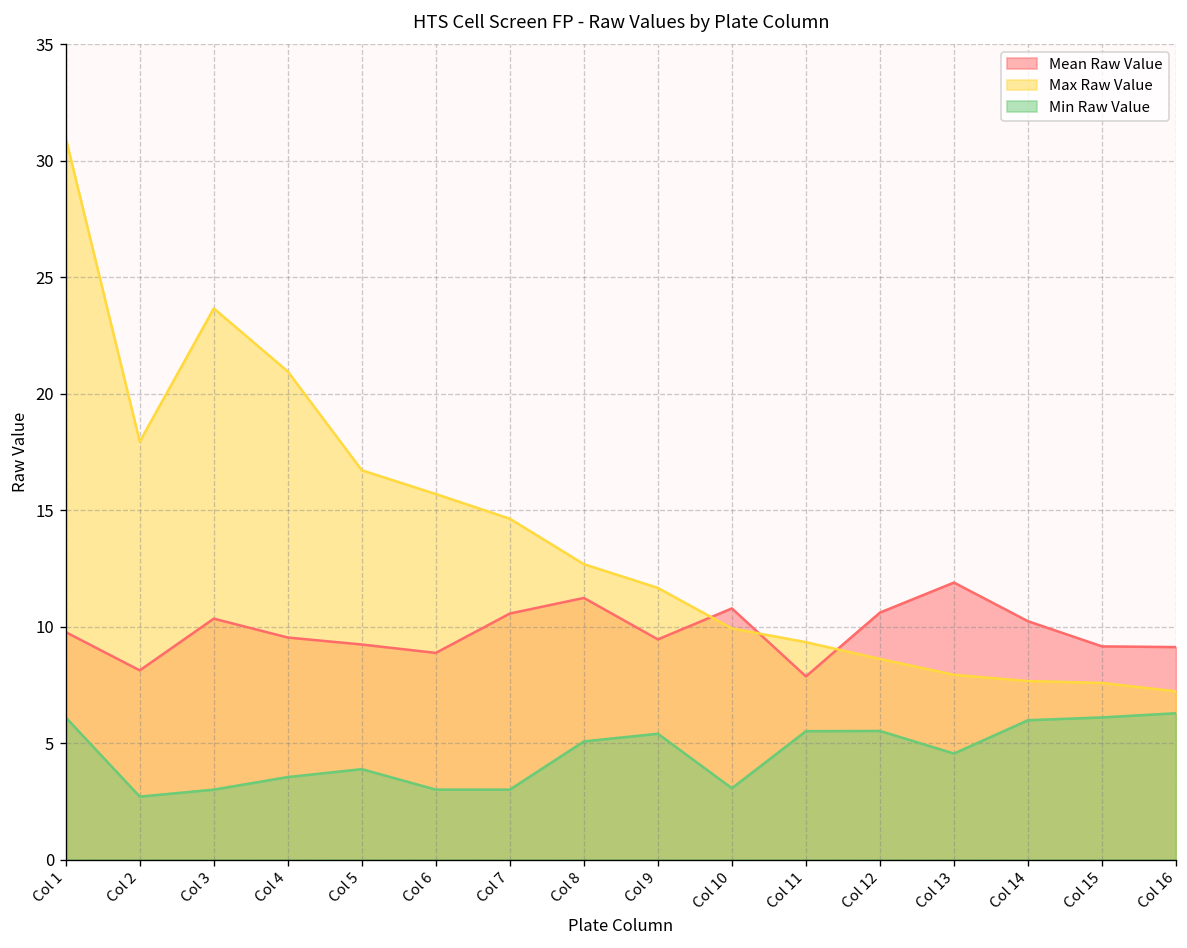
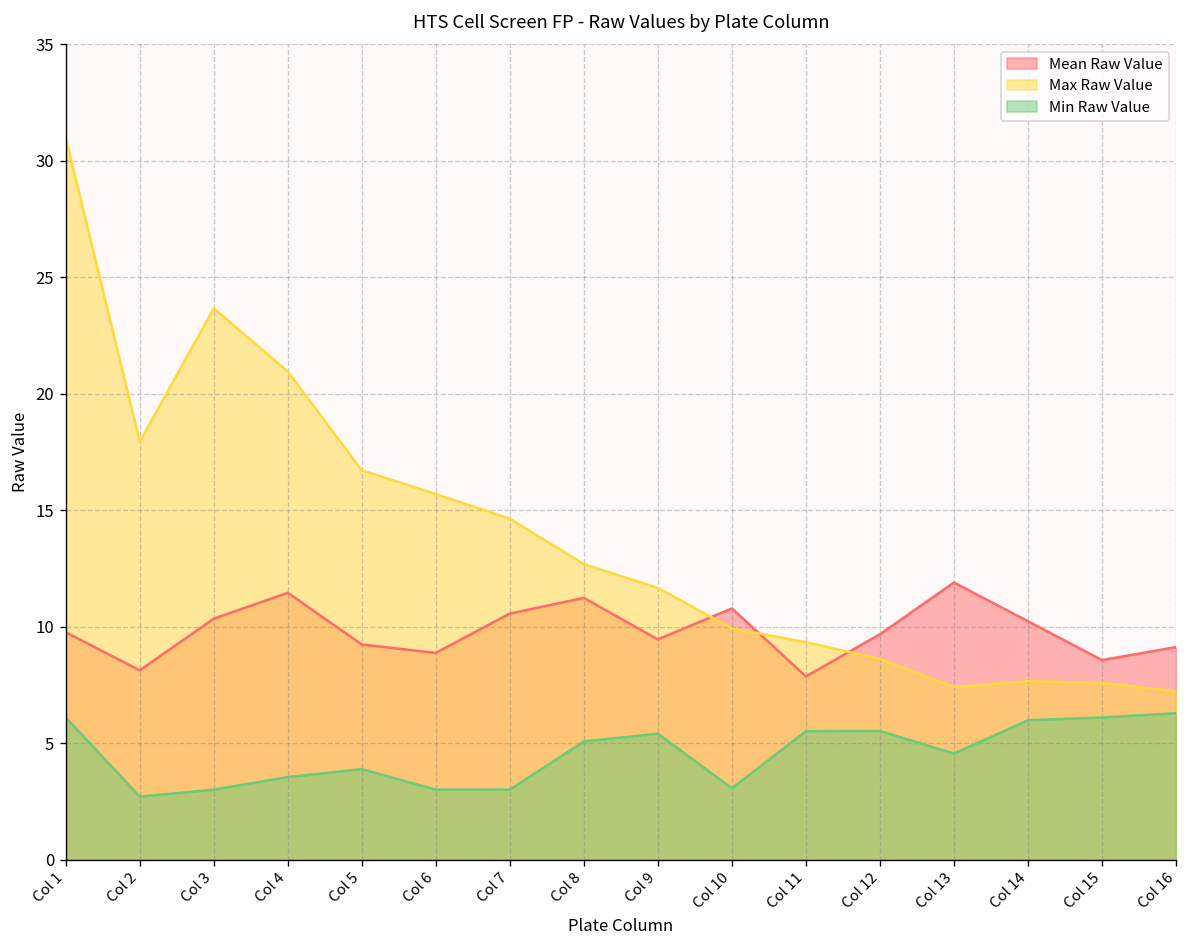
  {
    "Mean Raw Value": {
      "Col 1": 9.8,
      "Col 2": 8.1,
      "Col 3": 10.3,
-     "Col 4": 9.5,
+     "Col 4": 11.5,
      "Col 5": 9.2,
      "Col 6": 8.9,
      "Col 7": 10.6,
      "Col 8": 11.2,
      "Col 9": 9.5,
      "Col 10": 10.8,
      "Col 11": 7.9,
-     "Col 12": 10.6,
+     "Col 12": 9.7,
      "Col 13": 11.9,
      "Col 14": 10.2,
-     "Col 15": 9.2,
+     "Col 15": 8.6,
      "Col 16": 9.1
    },
    "Max Raw Value": {
      "Col 1": 31.0,
      "Col 2": 17.9,
      "Col 3": 23.7,
      "Col 4": 21.0,
      "Col 5": 16.7,
      "Col 6": 15.7,
      "Col 7": 14.6,
      "Col 8": 12.7,
      "Col 9": 11.7,
      "Col 10": 9.9,
      "Col 11": 9.3,
      "Col 12": 8.6,
-     "Col 13": 7.9,
+     "Col 13": 7.4,
      "Col 14": 7.7,
      "Col 15": 7.6,
      "Col 16": 7.2
    },
    "Min Raw Value": {
      "Col 1": 6.1,
      "Col 2": 2.7,
      "Col 3": 3.0,
      "Col 4": 3.5,
      "Col 5": 3.9,
      "Col 6": 3.0,
      "Col 7": 3.0,
      "Col 8": 5.1,
      "Col 9": 5.4,
      "Col 10": 3.1,
      "Col 11": 5.5,
      "Col 12": 5.5,
      "Col 13": 4.6,
      "Col 14": 6.0,
      "Col 15": 6.1,
      "Col 16": 6.3
    }
  }
